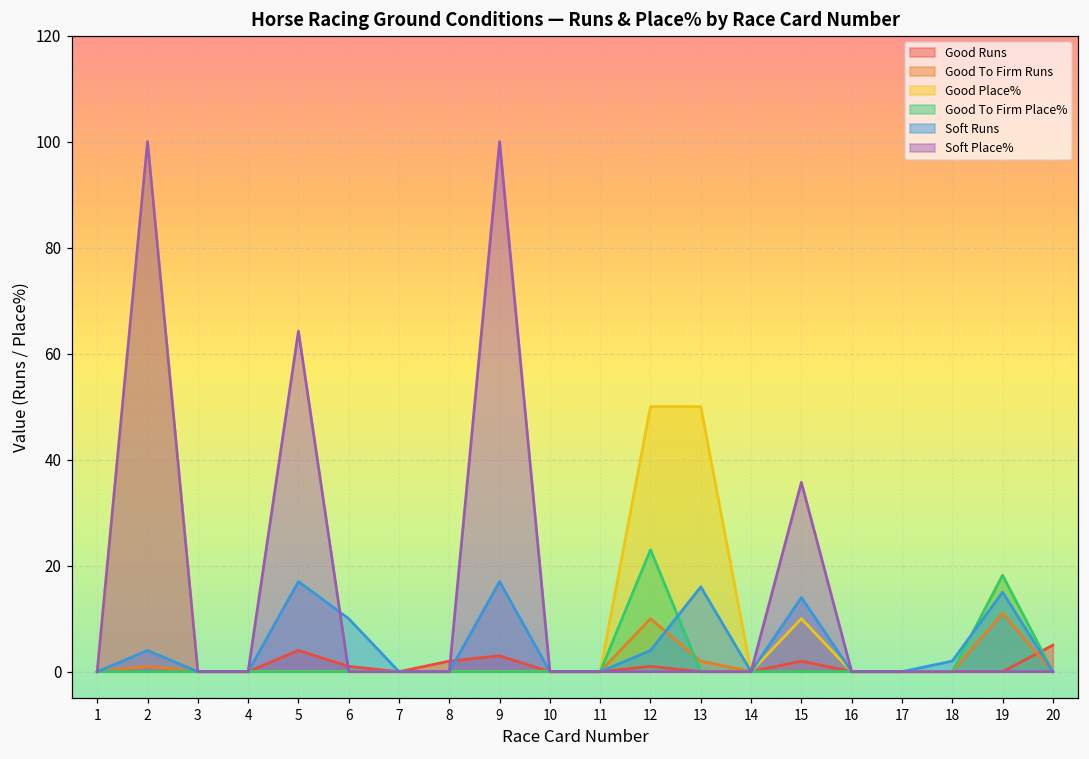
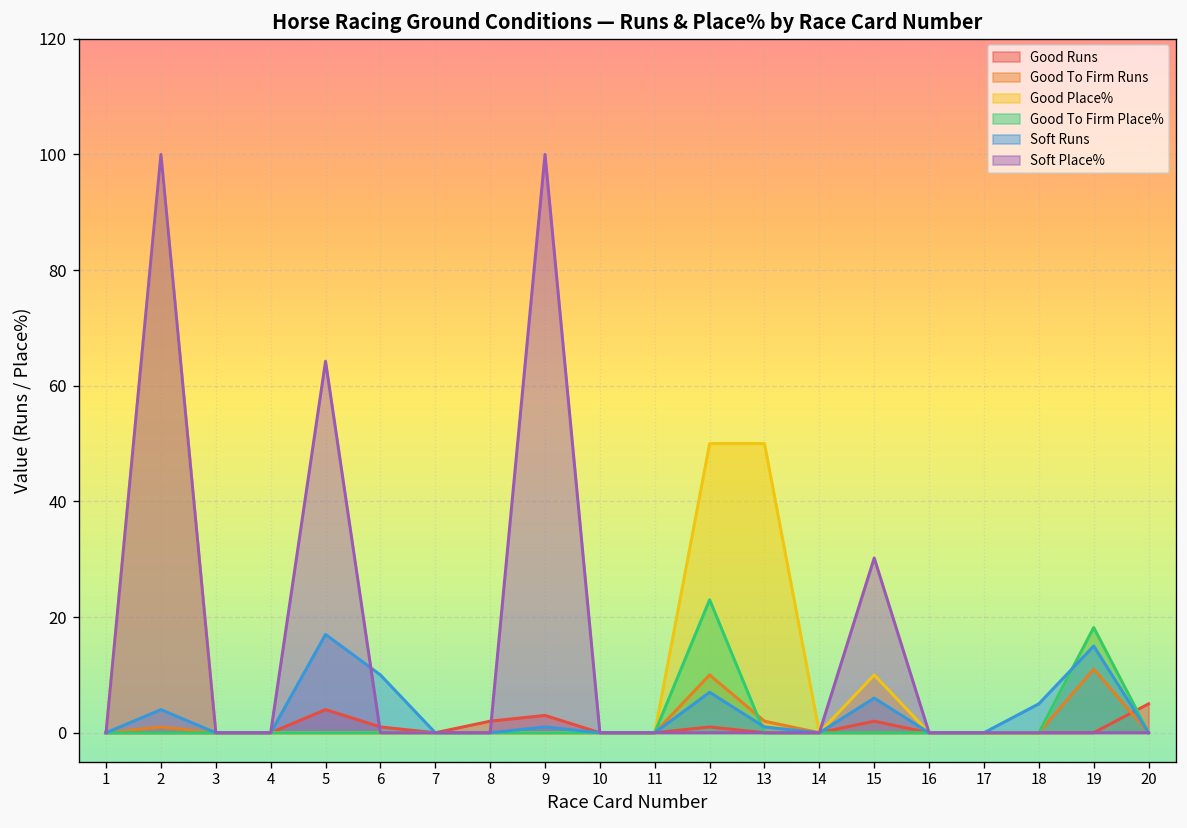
  {
    "Good To Firm Place%": {
      "12": 23
    },
    "Soft Runs": {
      "2": 4,
      "5": 17,
      "6": 10,
-     "9": 17,
-     "12": 4,
-     "13": 16,
-     "15": 14,
-     "18": 2,
+     "9": 1,
+     "12": 7,
+     "13": 1,
+     "15": 6,
+     "18": 5,
      "19": 15
    },
    "Soft Place%": {
      "5": 64,
      "9": 100,
      "12": 0,
-     "15": 36
+     "15": 30
    }
  }
